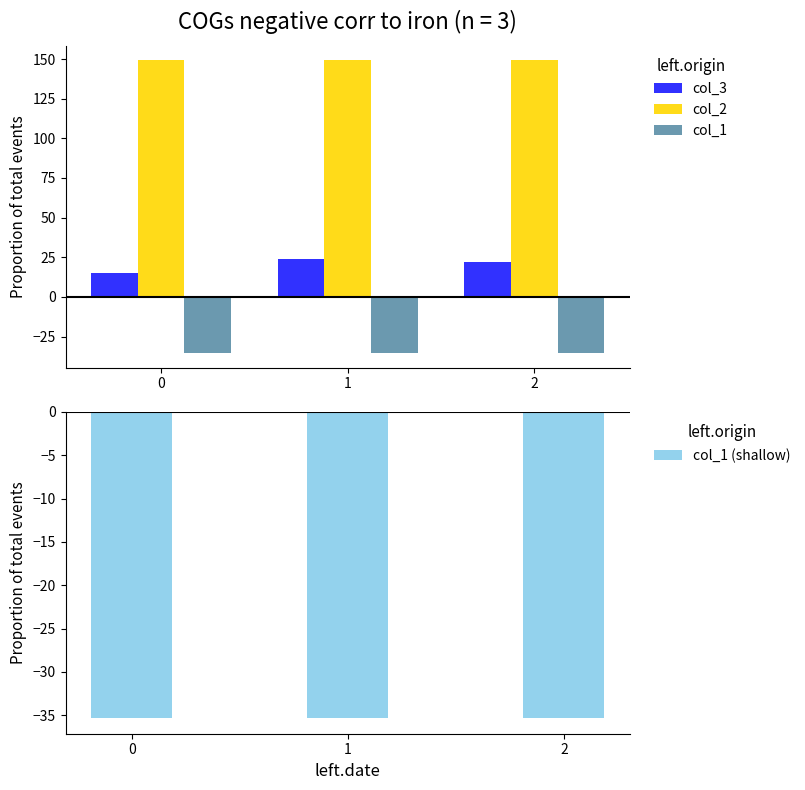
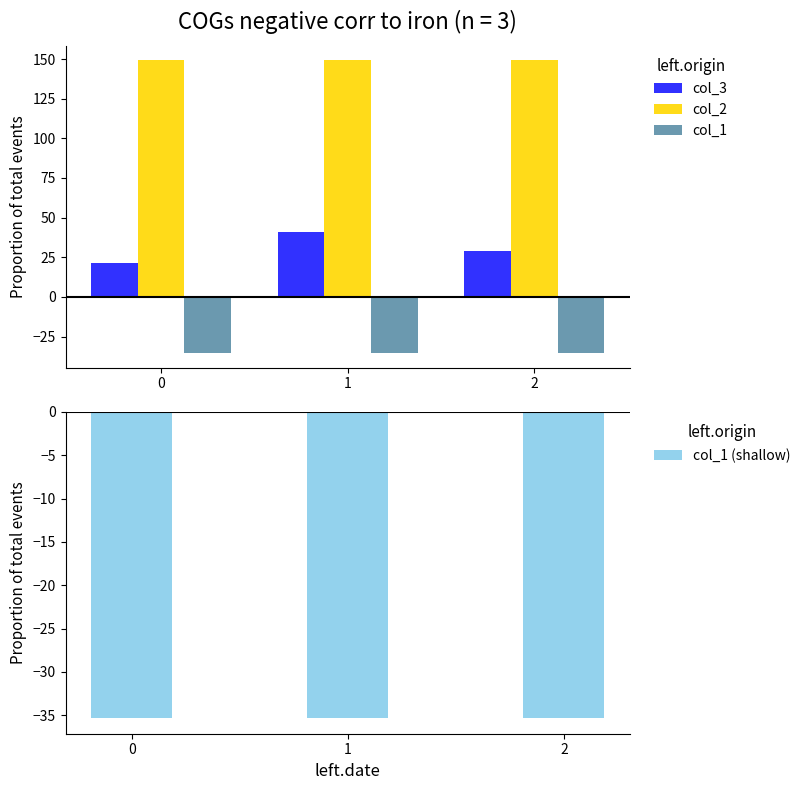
  {
    "COGs negative corr to iron (n = 3)": {
      "col_3": {
-       "0": 15,
-       "1": 24,
-       "2": 22
+       "0": 21,
+       "1": 41,
+       "2": 29
      },
      "col_2": {
        "0": 149,
        "1": 149,
        "2": 149
      },
      "col_1": {
        "0": -35,
        "1": -35,
        "2": -35
      }
    }
  }
